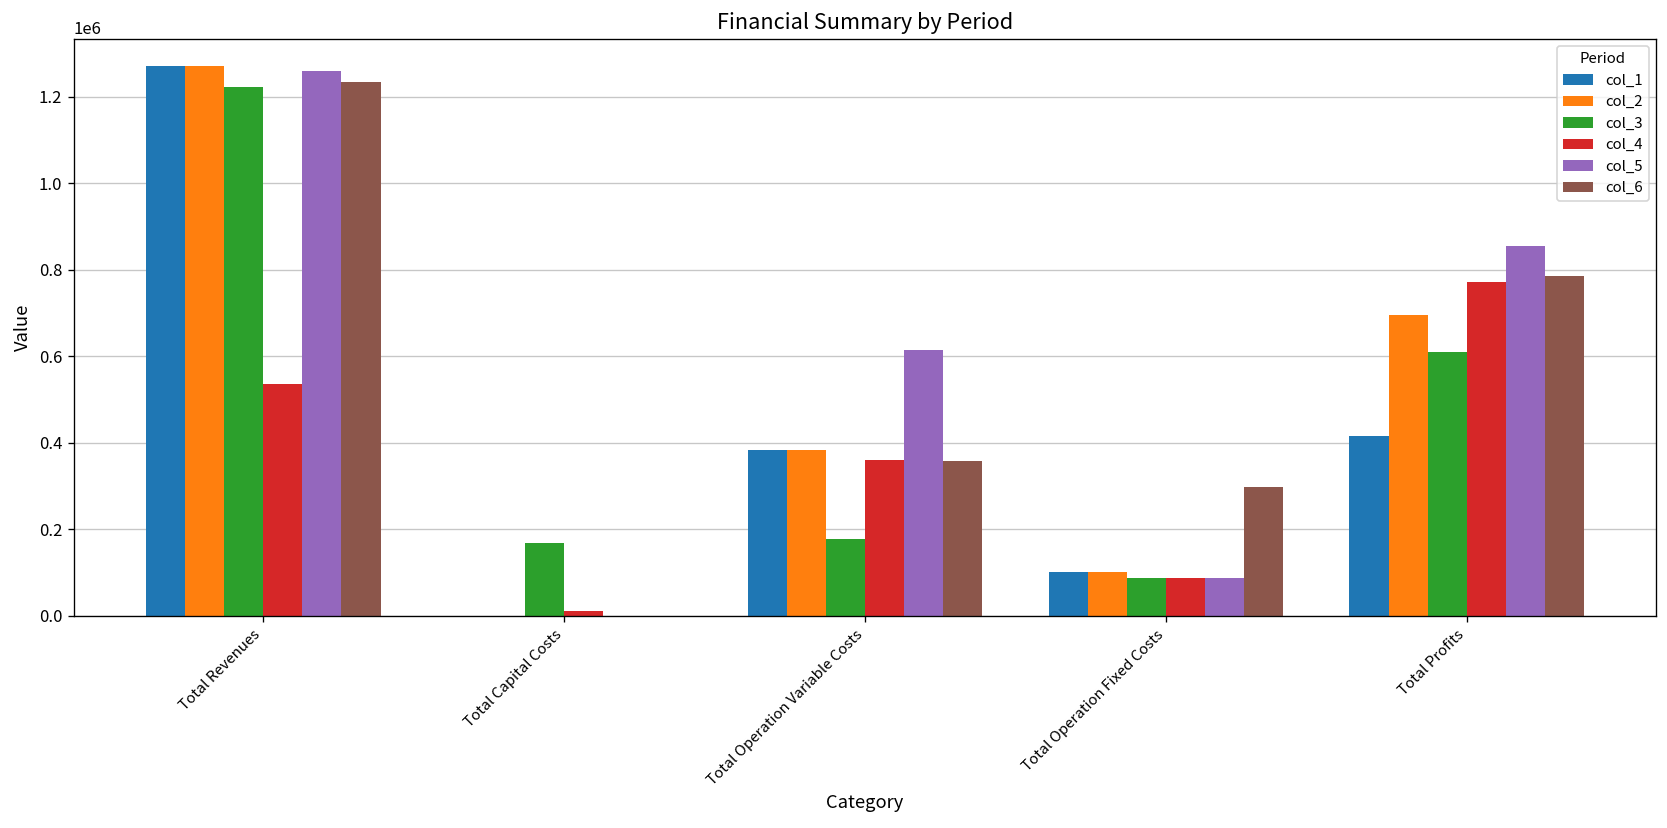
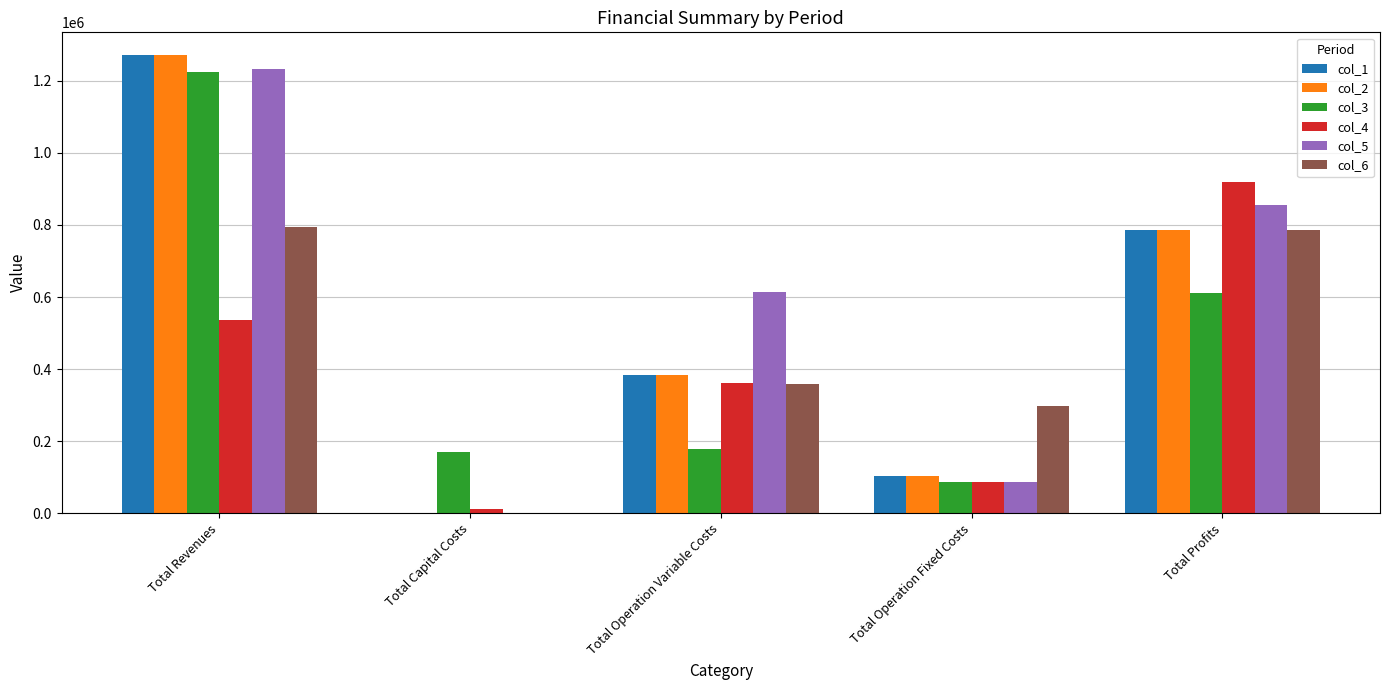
  {
    "col_1": {
      "Total Revenues": 1270000,
      "Total Capital Costs": 0,
      "Total Operation Variable Costs": 380000,
      "Total Operation Fixed Costs": 100000,
-     "Total Profits": 420000
+     "Total Profits": 780000
    },
    "col_2": {
      "Total Revenues": 1270000,
      "Total Capital Costs": 0,
      "Total Operation Variable Costs": 380000,
      "Total Operation Fixed Costs": 100000,
-     "Total Profits": 700000
+     "Total Profits": 790000
    },
    "col_3": {
      "Total Revenues": 1220000,
      "Total Capital Costs": 170000,
      "Total Operation Variable Costs": 180000,
      "Total Operation Fixed Costs": 90000,
      "Total Profits": 610000
    },
    "col_4": {
      "Total Revenues": 540000,
      "Total Capital Costs": 10000,
      "Total Operation Variable Costs": 360000,
      "Total Operation Fixed Costs": 90000,
-     "Total Profits": 770000
+     "Total Profits": 920000
    },
    "col_5": {
-     "Total Revenues": 1260000,
+     "Total Revenues": 1230000,
      "Total Capital Costs": 0,
      "Total Operation Variable Costs": 610000,
      "Total Operation Fixed Costs": 90000,
      "Total Profits": 860000
    },
    "col_6": {
-     "Total Revenues": 1230000,
+     "Total Revenues": 800000,
      "Total Capital Costs": 0,
      "Total Operation Variable Costs": 360000,
      "Total Operation Fixed Costs": 300000,
      "Total Profits": 790000
    }
  }
